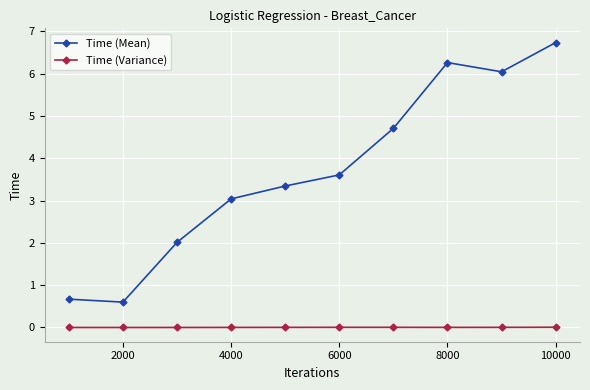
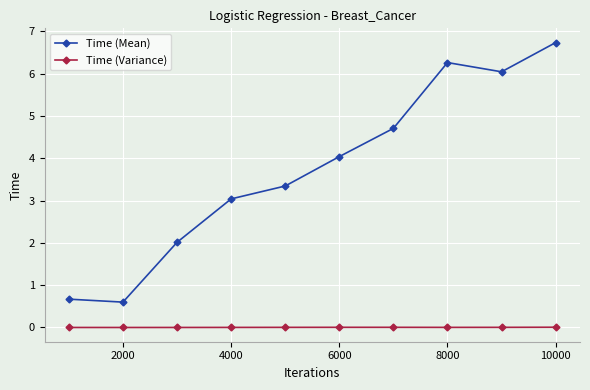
  {
    "Time (Mean)": {
      "2000": 0.6,
      "4000": 3.0,
-     "6000": 3.6,
+     "6000": 4.0,
      "8000": 6.3,
      "10000": 6.7
    },
    "Time (Variance)": {
      "2000": 0.0,
      "4000": 0.0,
      "6000": 0.0,
      "8000": 0.0,
      "10000": 0.0
    }
  }
